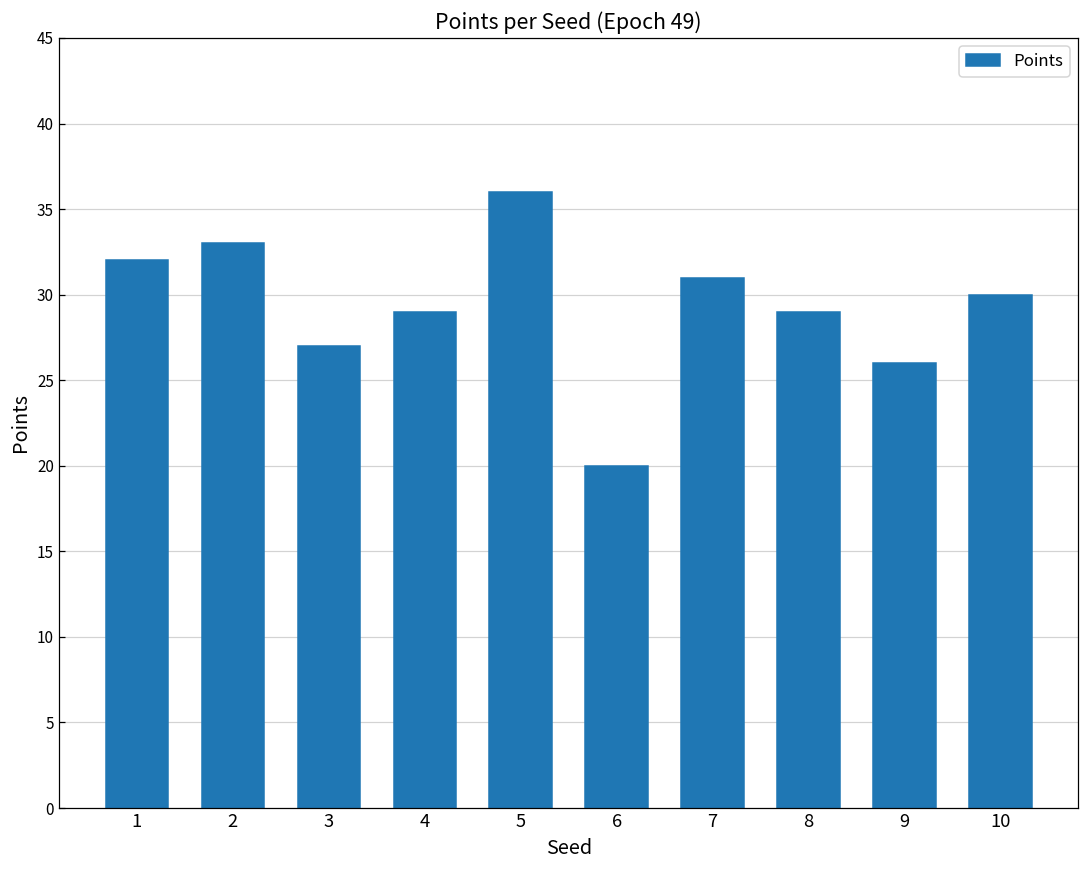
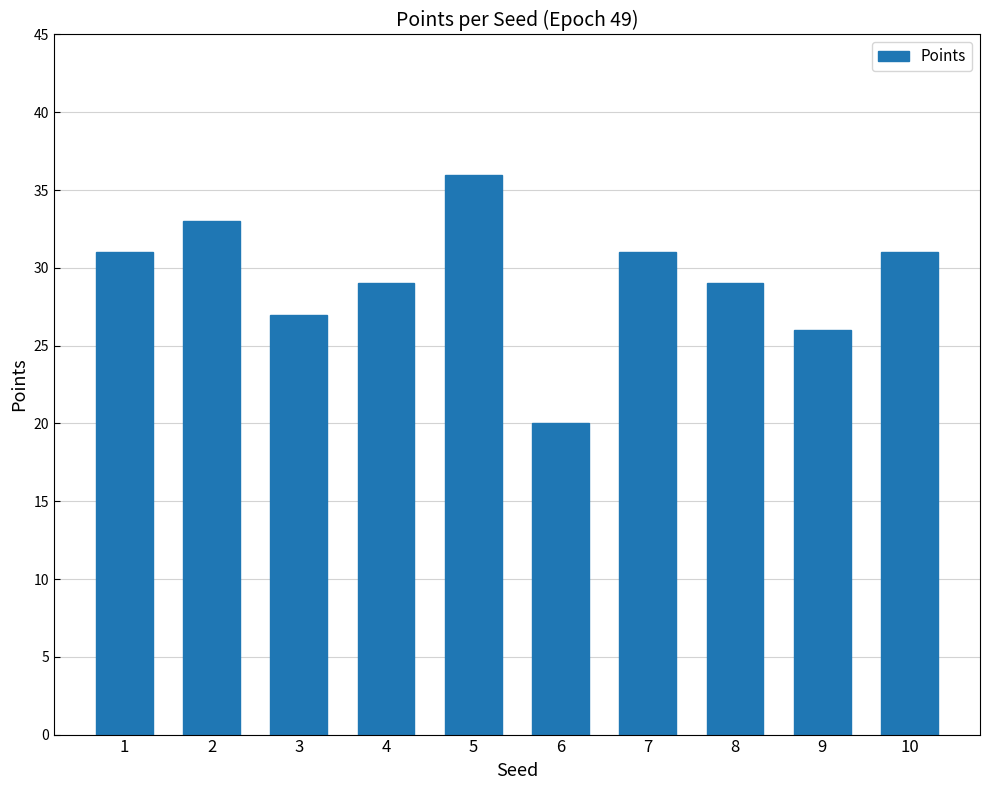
  {
-   "1": 32,
+   "1": 31,
    "2": 33,
    "3": 27,
    "4": 29,
    "5": 36,
    "6": 20,
    "7": 31,
    "8": 29,
    "9": 26,
-   "10": 30
+   "10": 31
  }
